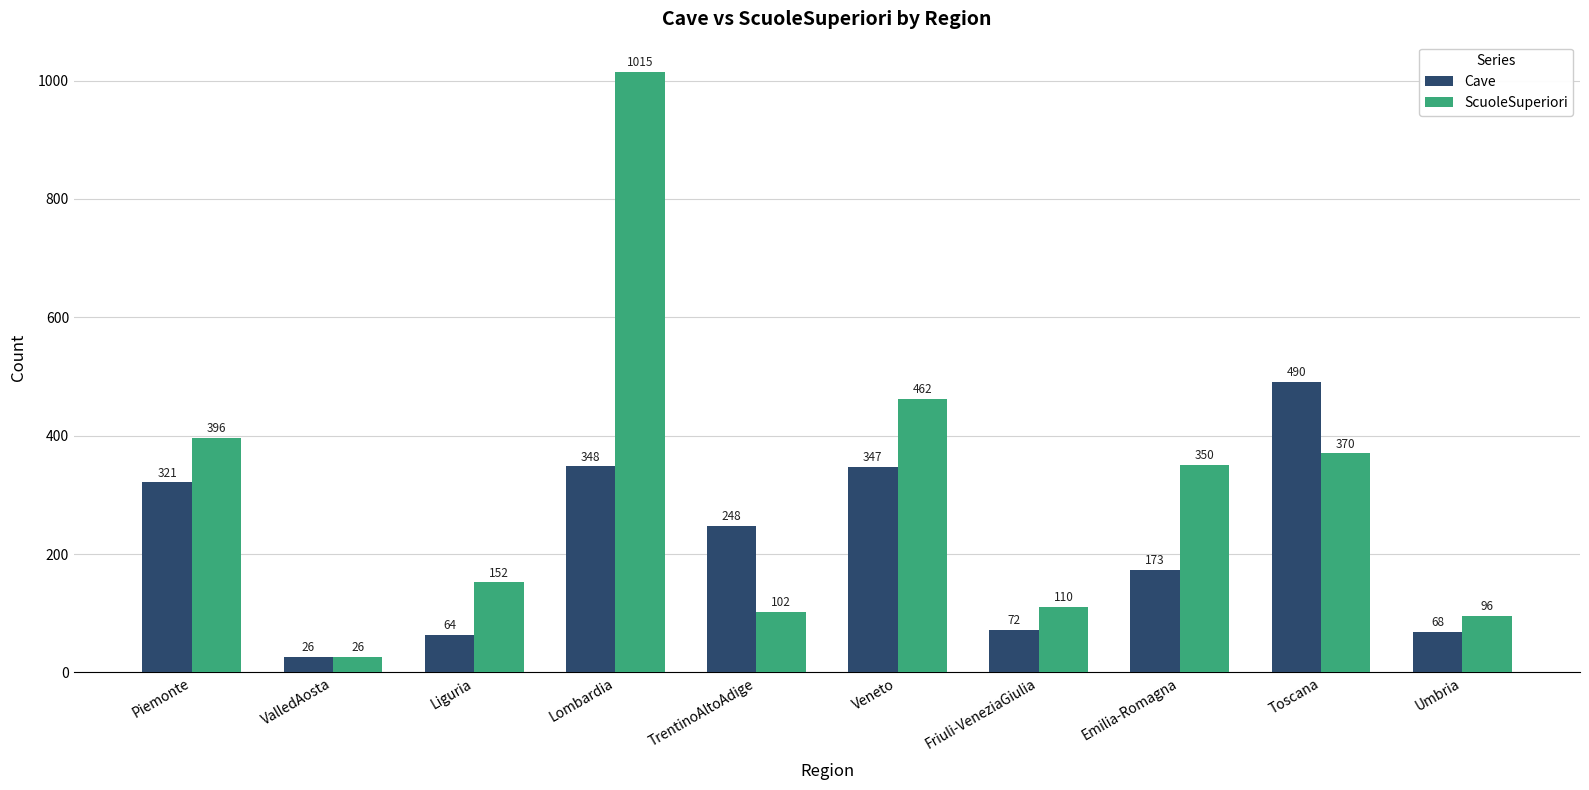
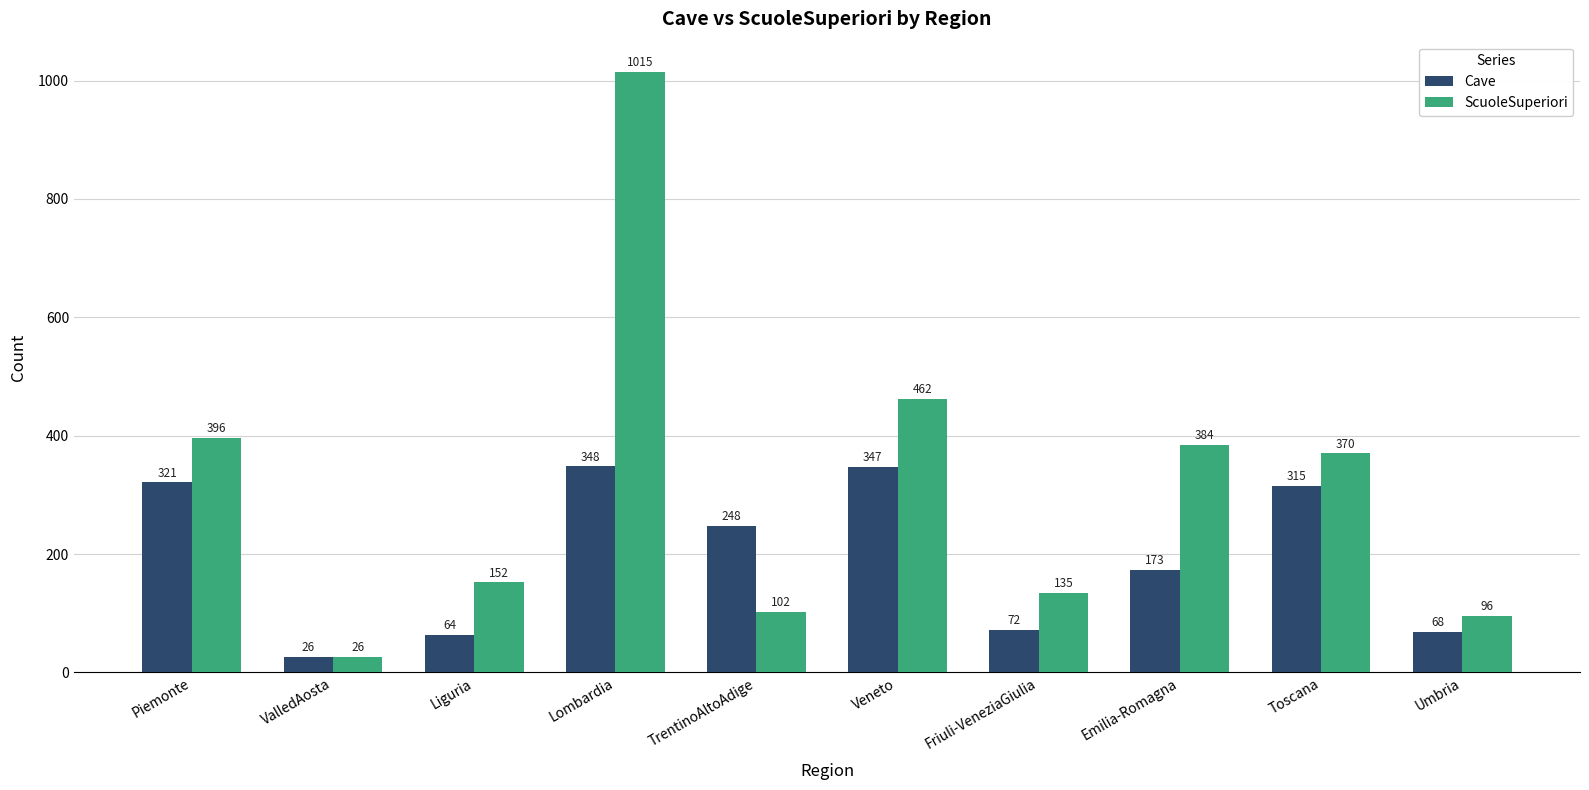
  {
    "Cave": {
      "Piemonte": 321,
      "ValledAosta": 26,
      "Liguria": 64,
      "Lombardia": 348,
      "TrentinoAltoAdige": 248,
      "Veneto": 347,
      "Friuli-VeneziaGiulia": 72,
      "Emilia-Romagna": 173,
-     "Toscana": 490,
+     "Toscana": 315,
      "Umbria": 68
    },
    "ScuoleSuperiori": {
      "Piemonte": 396,
      "ValledAosta": 26,
      "Liguria": 152,
      "Lombardia": 1015,
      "TrentinoAltoAdige": 102,
      "Veneto": 462,
-     "Friuli-VeneziaGiulia": 110,
-     "Emilia-Romagna": 350,
+     "Friuli-VeneziaGiulia": 135,
+     "Emilia-Romagna": 384,
      "Toscana": 370,
      "Umbria": 96
    }
  }
